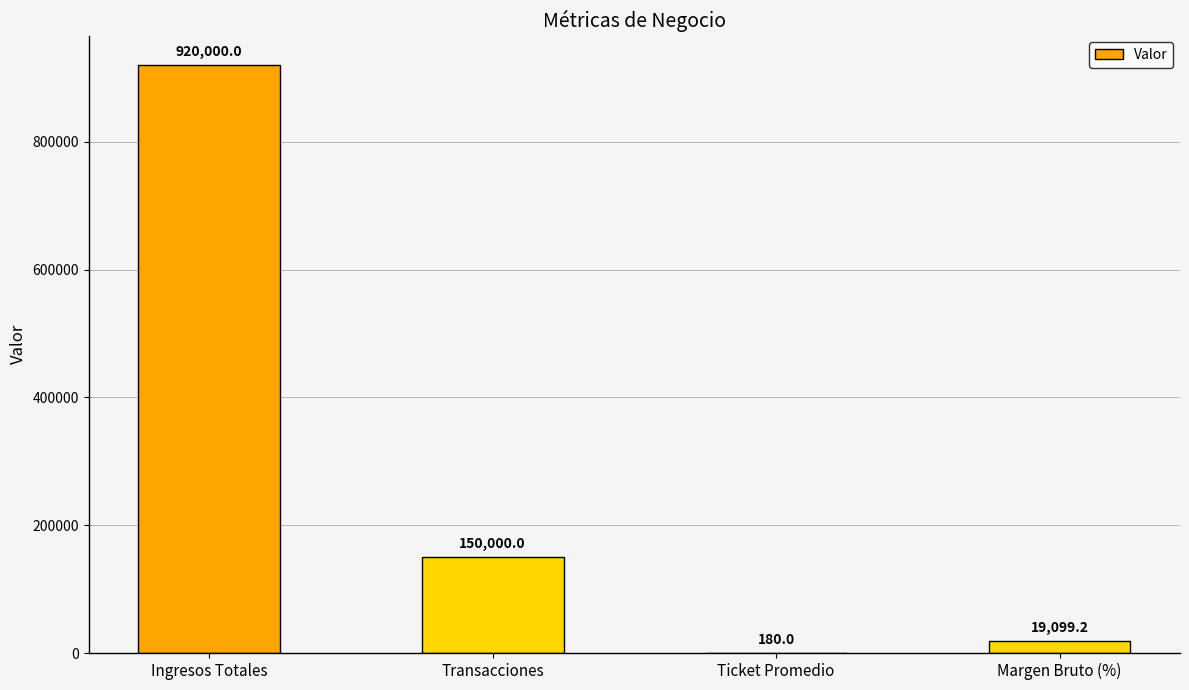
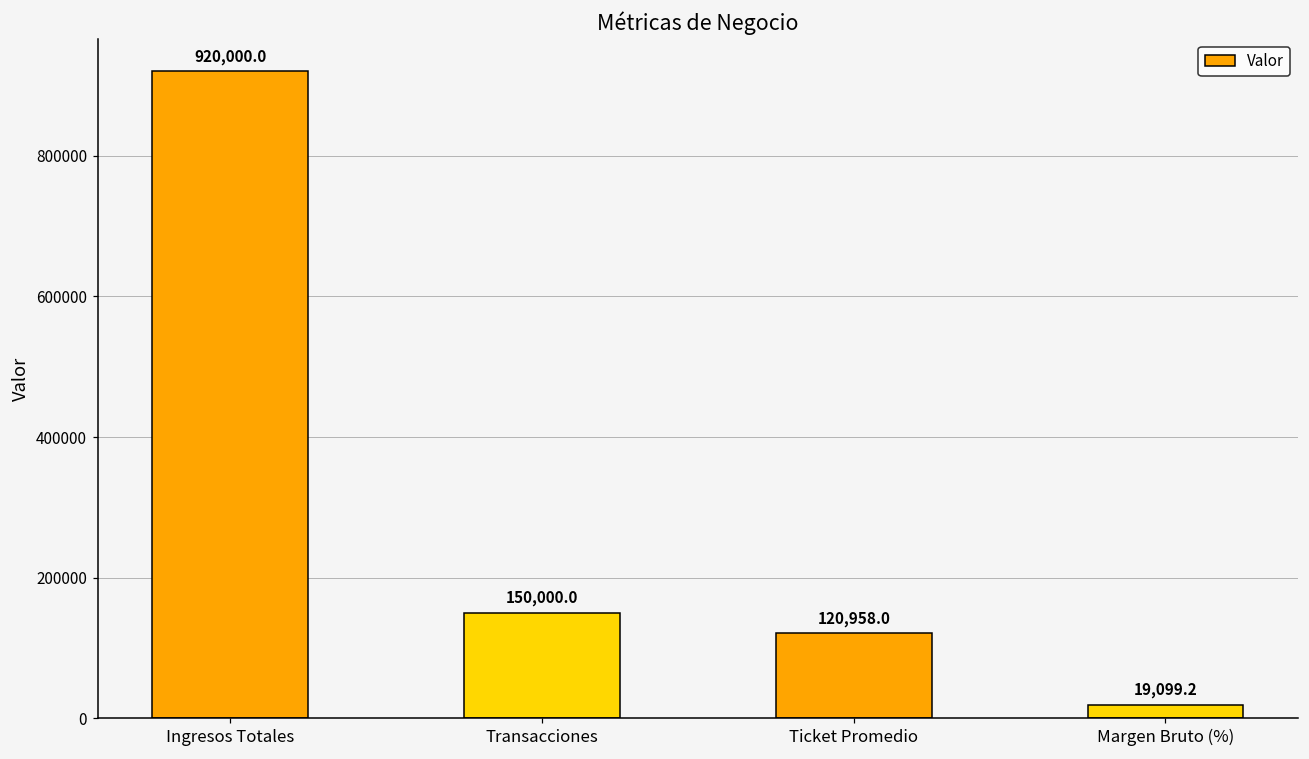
  {
    "Ingresos Totales": "920,000.0",
    "Transacciones": "150,000.0",
-   "Ticket Promedio": "180.0",
+   "Ticket Promedio": "120,958.0",
    "Margen Bruto (%)": "19,099.2"
  }
